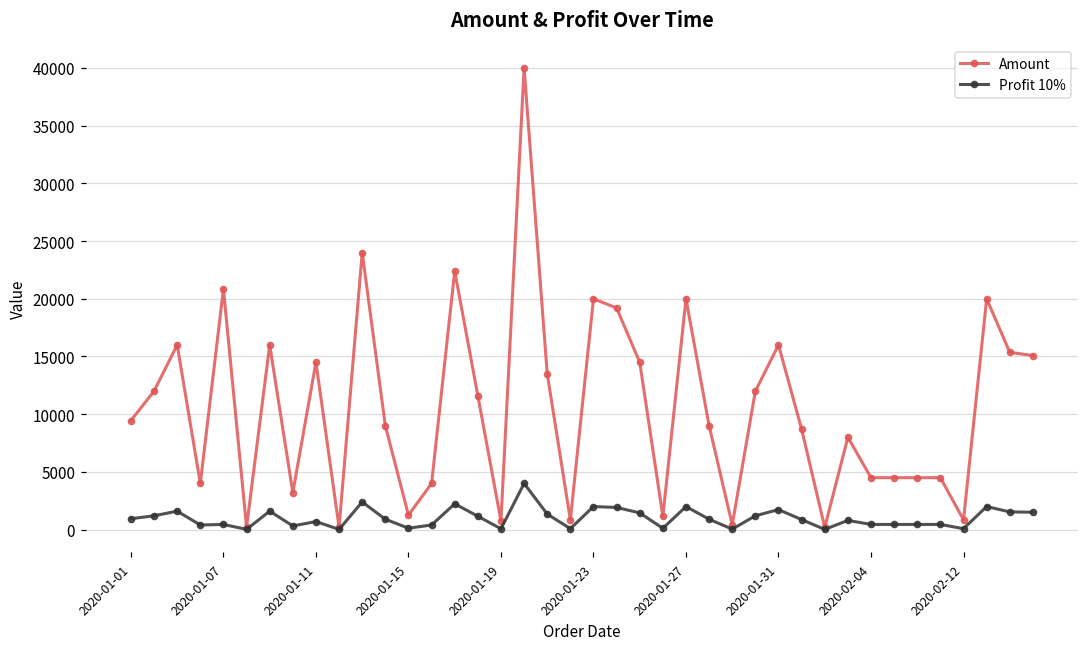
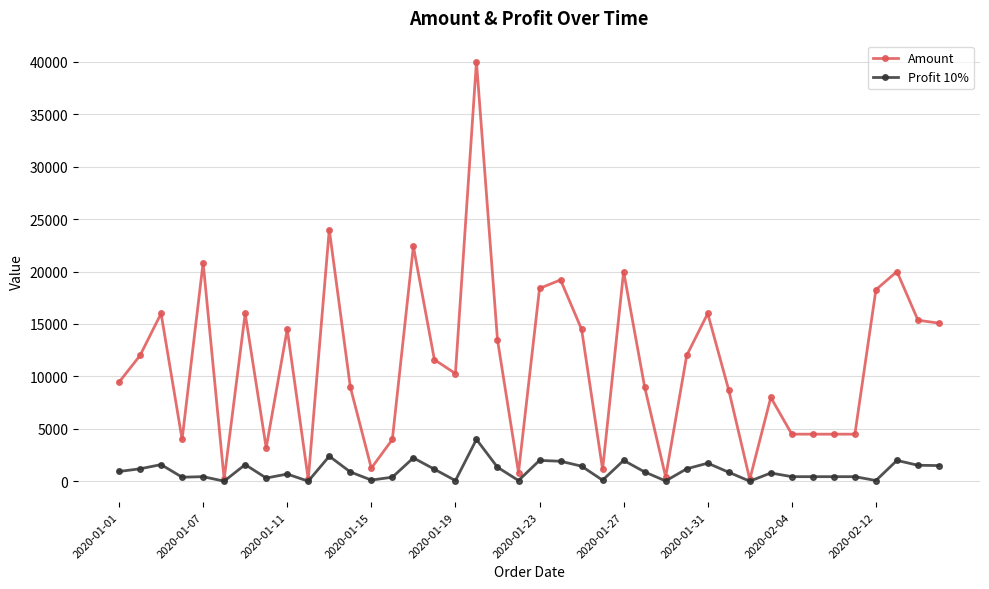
  {
    "Amount": {
      "2020-01-01": 9500,
      "2020-01-07": 20900,
      "2020-01-11": 14500,
      "2020-01-15": 1300,
-     "2020-01-19": 800,
-     "2020-01-23": 20000,
+     "2020-01-19": 10300,
+     "2020-01-23": 18400,
      "2020-01-27": 20000,
      "2020-01-31": 16000,
-     "2020-02-12": 800
+     "2020-02-12": 18300
    },
    "Profit 10%": {
      "2020-01-01": 900,
      "2020-01-07": 500,
      "2020-01-11": 700,
      "2020-01-15": 100,
      "2020-01-19": 100,
      "2020-01-23": 2000,
      "2020-01-27": 2000,
      "2020-01-31": 1700,
      "2020-02-12": 100
    }
  }
